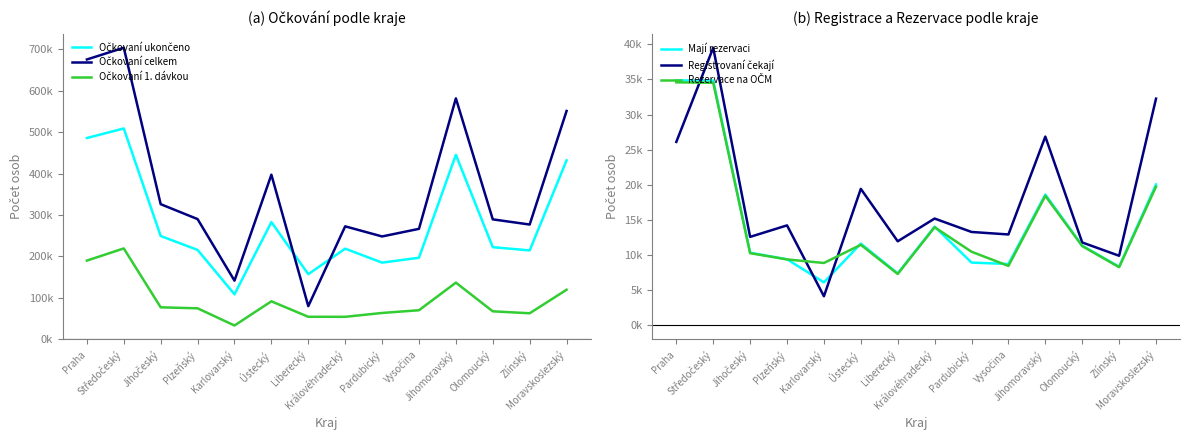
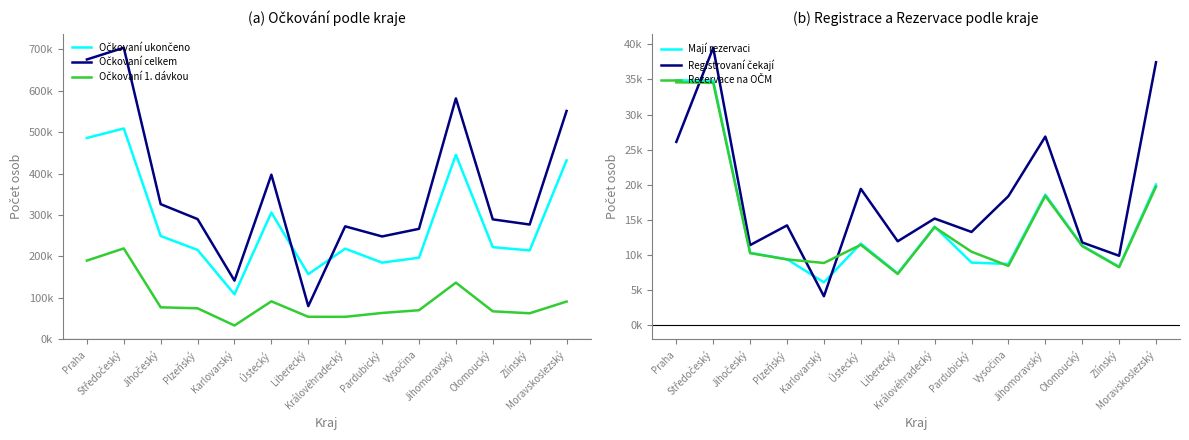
  {
    "(a) Očkování podle kraje": {
      "Očkovaní ukončeno": {
        "Praha": 490000,
        "Středočeský": 510000,
        "Jihočeský": 250000,
        "Plzeňský": 220000,
        "Karlovarský": 110000,
-       "Ústecký": 280000,
+       "Ústecký": 310000,
        "Liberecký": 160000,
        "Královéhradecký": 220000,
        "Pardubický": 180000,
        "Vysočina": 200000,
        "Jihomoravský": 450000,
        "Olomoucký": 220000,
        "Zlínský": 210000,
        "Moravskoslezský": 430000
      },
      "Očkovaní celkem": {
        "Praha": 680000,
        "Středočeský": 700000,
        "Jihočeský": 330000,
        "Plzeňský": 290000,
        "Karlovarský": 140000,
        "Ústecký": 400000,
        "Liberecký": 80000,
        "Královéhradecký": 270000,
        "Pardubický": 250000,
        "Vysočina": 270000,
        "Jihomoravský": 580000,
        "Olomoucký": 290000,
        "Zlínský": 280000,
        "Moravskoslezský": 550000
      },
      "Očkovaní 1. dávkou": {
        "Praha": 190000,
        "Středočeský": 220000,
        "Jihočeský": 80000,
        "Plzeňský": 70000,
        "Karlovarský": 30000,
        "Ústecký": 90000,
        "Liberecký": 50000,
        "Královéhradecký": 50000,
        "Pardubický": 60000,
        "Vysočina": 70000,
        "Jihomoravský": 140000,
        "Olomoucký": 70000,
        "Zlínský": 60000,
-       "Moravskoslezský": 120000
+       "Moravskoslezský": 90000
      }
    },
    "(b) Registrace a Rezervace podle kraje": {
      "Mají rezervaci": {
        "Karlovarský": 6000,
        "Pardubický": 9000
      },
      "Registrovaní čekají": {
        "Praha": 26000,
        "Středočeský": 40000,
-       "Jihočeský": 13000,
+       "Jihočeský": 11000,
        "Plzeňský": 14000,
        "Karlovarský": 4000,
        "Ústecký": 19000,
        "Liberecký": 12000,
        "Královéhradecký": 15000,
        "Pardubický": 13000,
-       "Vysočina": 13000,
+       "Vysočina": 18000,
        "Jihomoravský": 27000,
        "Olomoucký": 12000,
        "Zlínský": 10000,
-       "Moravskoslezský": 32000
+       "Moravskoslezský": 37000
      },
      "Rezervace na OČM": {
        "Karlovarský": 9000,
        "Pardubický": 10000
      }
    }
  }
